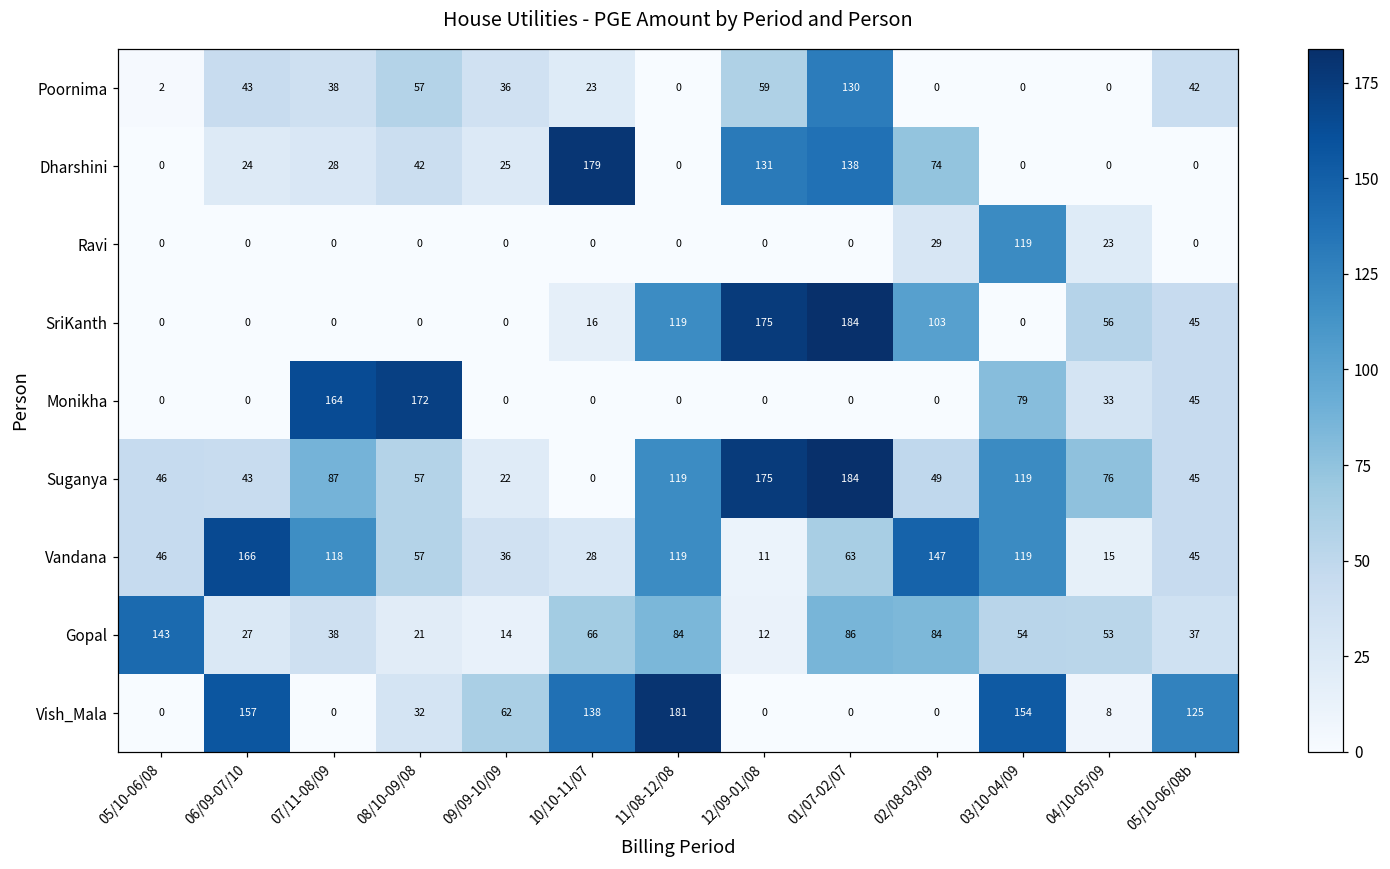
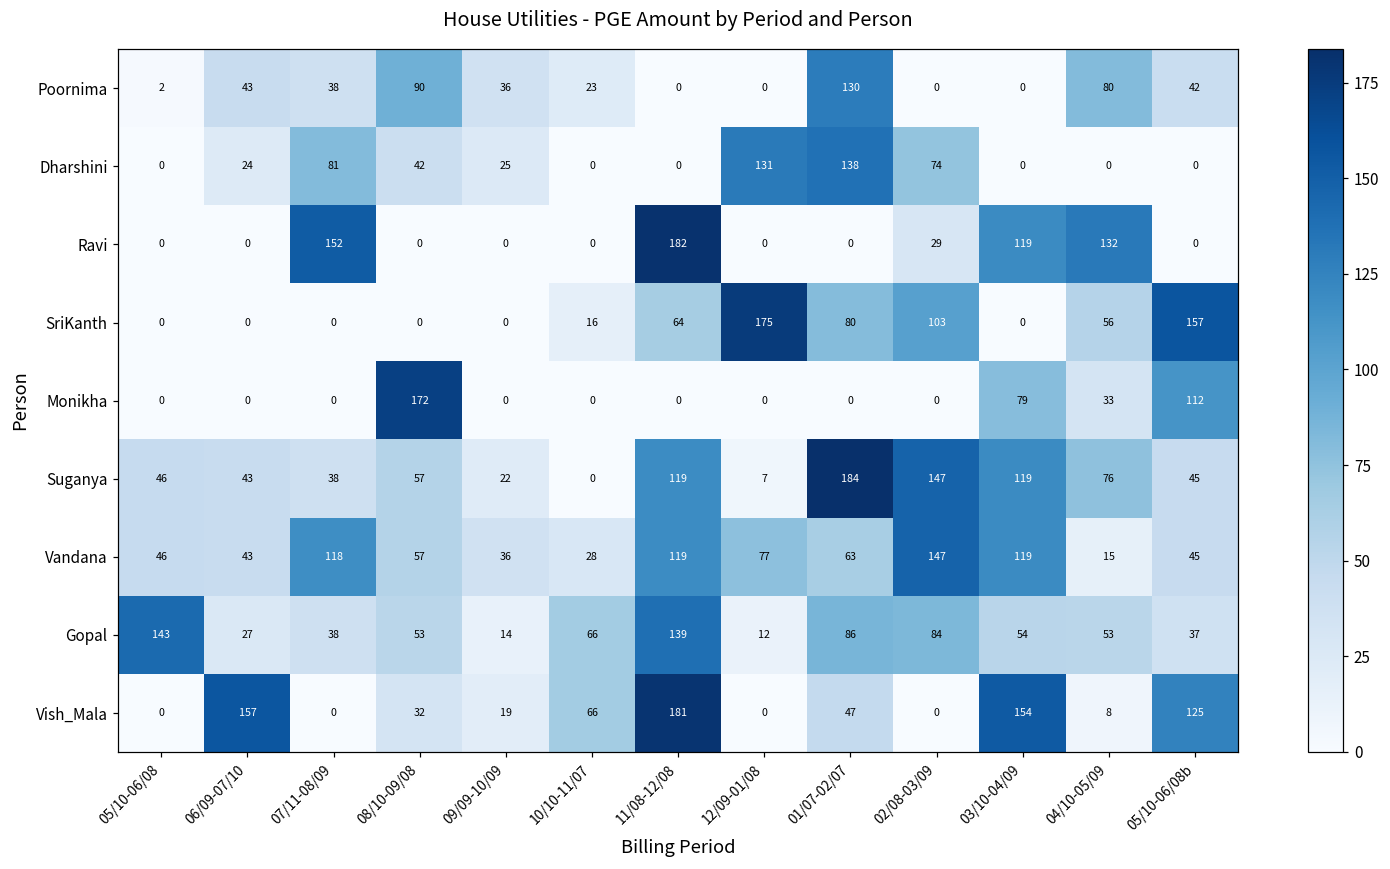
  {
    "Poornima": {
      "05/10-06/08": 2,
      "06/09-07/10": 43,
      "07/11-08/09": 38,
-     "08/10-09/08": 57,
+     "08/10-09/08": 90,
      "09/09-10/09": 36,
      "10/10-11/07": 23,
      "11/08-12/08": 0,
-     "12/09-01/08": 59,
+     "12/09-01/08": 0,
      "01/07-02/07": 130,
      "02/08-03/09": 0,
      "03/10-04/09": 0,
-     "04/10-05/09": 0,
+     "04/10-05/09": 80,
      "05/10-06/08b": 42
    },
    "Dharshini": {
      "05/10-06/08": 0,
      "06/09-07/10": 24,
-     "07/11-08/09": 28,
+     "07/11-08/09": 81,
      "08/10-09/08": 42,
      "09/09-10/09": 25,
-     "10/10-11/07": 179,
+     "10/10-11/07": 0,
      "11/08-12/08": 0,
      "12/09-01/08": 131,
      "01/07-02/07": 138,
      "02/08-03/09": 74,
      "03/10-04/09": 0,
      "04/10-05/09": 0,
      "05/10-06/08b": 0
    },
    "Ravi": {
      "05/10-06/08": 0,
      "06/09-07/10": 0,
-     "07/11-08/09": 0,
+     "07/11-08/09": 152,
      "08/10-09/08": 0,
      "09/09-10/09": 0,
      "10/10-11/07": 0,
-     "11/08-12/08": 0,
+     "11/08-12/08": 182,
      "12/09-01/08": 0,
      "01/07-02/07": 0,
      "02/08-03/09": 29,
      "03/10-04/09": 119,
-     "04/10-05/09": 23,
+     "04/10-05/09": 132,
      "05/10-06/08b": 0
    },
    "SriKanth": {
      "05/10-06/08": 0,
      "06/09-07/10": 0,
      "07/11-08/09": 0,
      "08/10-09/08": 0,
      "09/09-10/09": 0,
      "10/10-11/07": 16,
-     "11/08-12/08": 119,
+     "11/08-12/08": 64,
      "12/09-01/08": 175,
-     "01/07-02/07": 184,
+     "01/07-02/07": 80,
      "02/08-03/09": 103,
      "03/10-04/09": 0,
      "04/10-05/09": 56,
-     "05/10-06/08b": 45
+     "05/10-06/08b": 157
    },
    "Monikha": {
      "05/10-06/08": 0,
      "06/09-07/10": 0,
-     "07/11-08/09": 164,
+     "07/11-08/09": 0,
      "08/10-09/08": 172,
      "09/09-10/09": 0,
      "10/10-11/07": 0,
      "11/08-12/08": 0,
      "12/09-01/08": 0,
      "01/07-02/07": 0,
      "02/08-03/09": 0,
      "03/10-04/09": 79,
      "04/10-05/09": 33,
-     "05/10-06/08b": 45
+     "05/10-06/08b": 112
    },
    "Suganya": {
      "05/10-06/08": 46,
      "06/09-07/10": 43,
-     "07/11-08/09": 87,
+     "07/11-08/09": 38,
      "08/10-09/08": 57,
      "09/09-10/09": 22,
      "10/10-11/07": 0,
      "11/08-12/08": 119,
-     "12/09-01/08": 175,
+     "12/09-01/08": 7,
      "01/07-02/07": 184,
-     "02/08-03/09": 49,
+     "02/08-03/09": 147,
      "03/10-04/09": 119,
      "04/10-05/09": 76,
      "05/10-06/08b": 45
    },
    "Vandana": {
      "05/10-06/08": 46,
-     "06/09-07/10": 166,
+     "06/09-07/10": 43,
      "07/11-08/09": 118,
      "08/10-09/08": 57,
      "09/09-10/09": 36,
      "10/10-11/07": 28,
      "11/08-12/08": 119,
-     "12/09-01/08": 11,
+     "12/09-01/08": 77,
      "01/07-02/07": 63,
      "02/08-03/09": 147,
      "03/10-04/09": 119,
      "04/10-05/09": 15,
      "05/10-06/08b": 45
    },
    "Gopal": {
      "05/10-06/08": 143,
      "06/09-07/10": 27,
      "07/11-08/09": 38,
-     "08/10-09/08": 21,
+     "08/10-09/08": 53,
      "09/09-10/09": 14,
      "10/10-11/07": 66,
-     "11/08-12/08": 84,
+     "11/08-12/08": 139,
      "12/09-01/08": 12,
      "01/07-02/07": 86,
      "02/08-03/09": 84,
      "03/10-04/09": 54,
      "04/10-05/09": 53,
      "05/10-06/08b": 37
    },
    "Vish_Mala": {
      "05/10-06/08": 0,
      "06/09-07/10": 157,
      "07/11-08/09": 0,
      "08/10-09/08": 32,
-     "09/09-10/09": 62,
-     "10/10-11/07": 138,
+     "09/09-10/09": 19,
+     "10/10-11/07": 66,
      "11/08-12/08": 181,
      "12/09-01/08": 0,
-     "01/07-02/07": 0,
+     "01/07-02/07": 47,
      "02/08-03/09": 0,
      "03/10-04/09": 154,
      "04/10-05/09": 8,
      "05/10-06/08b": 125
    }
  }
